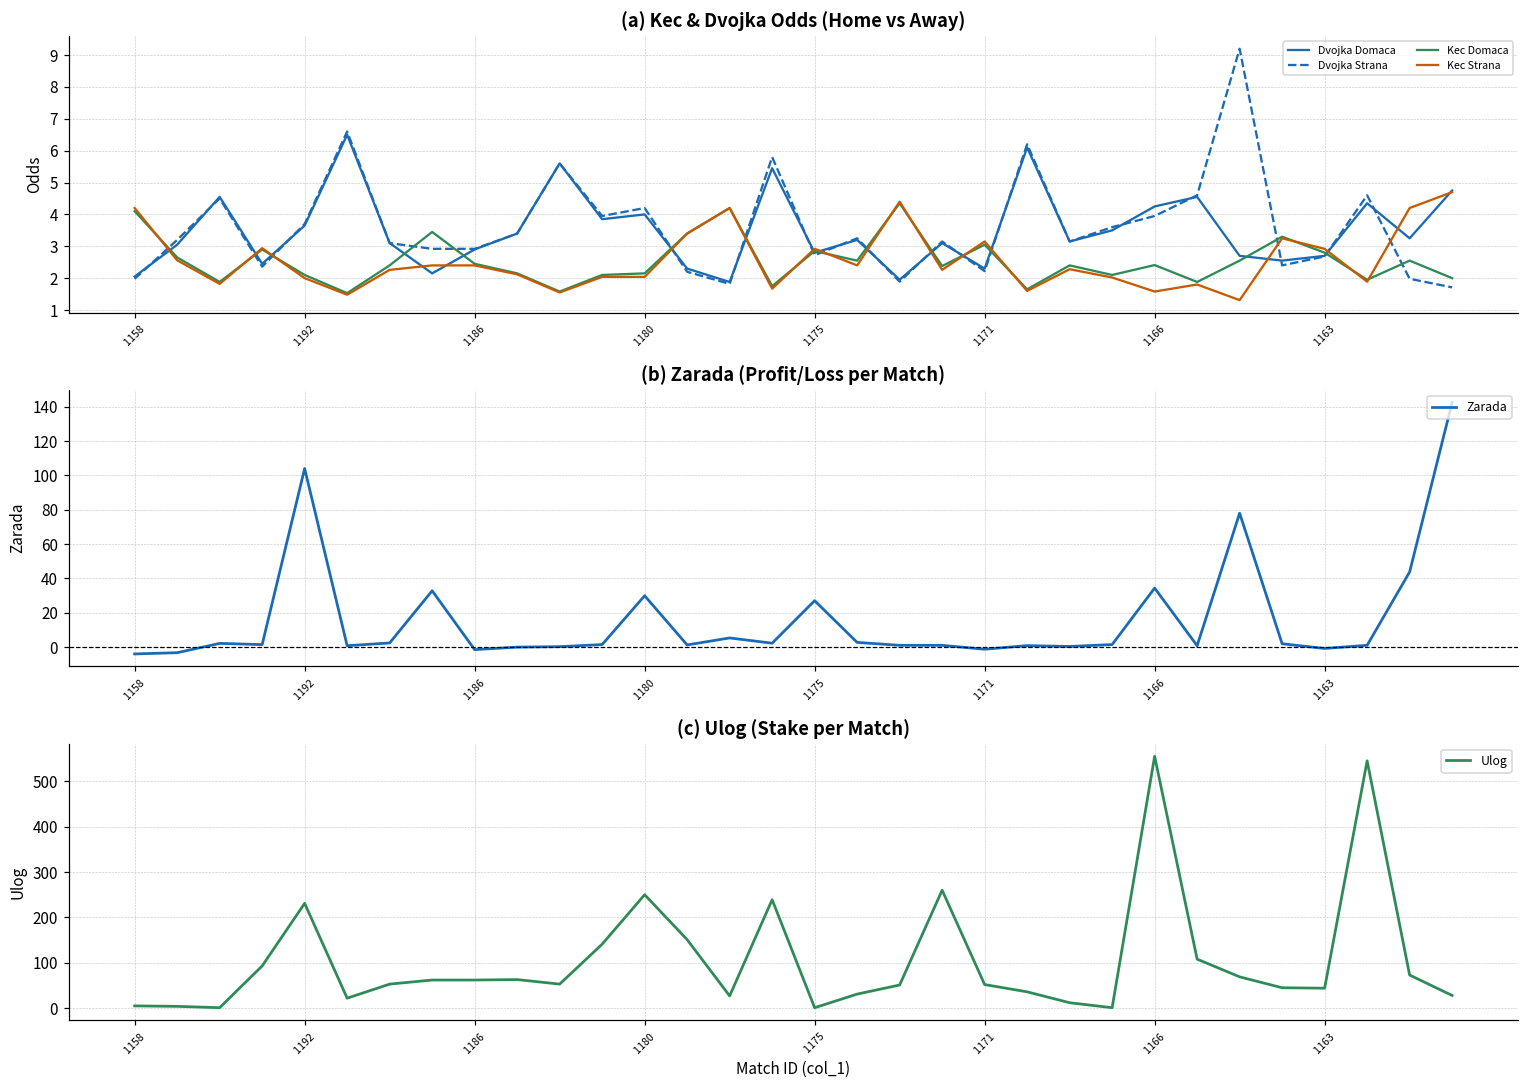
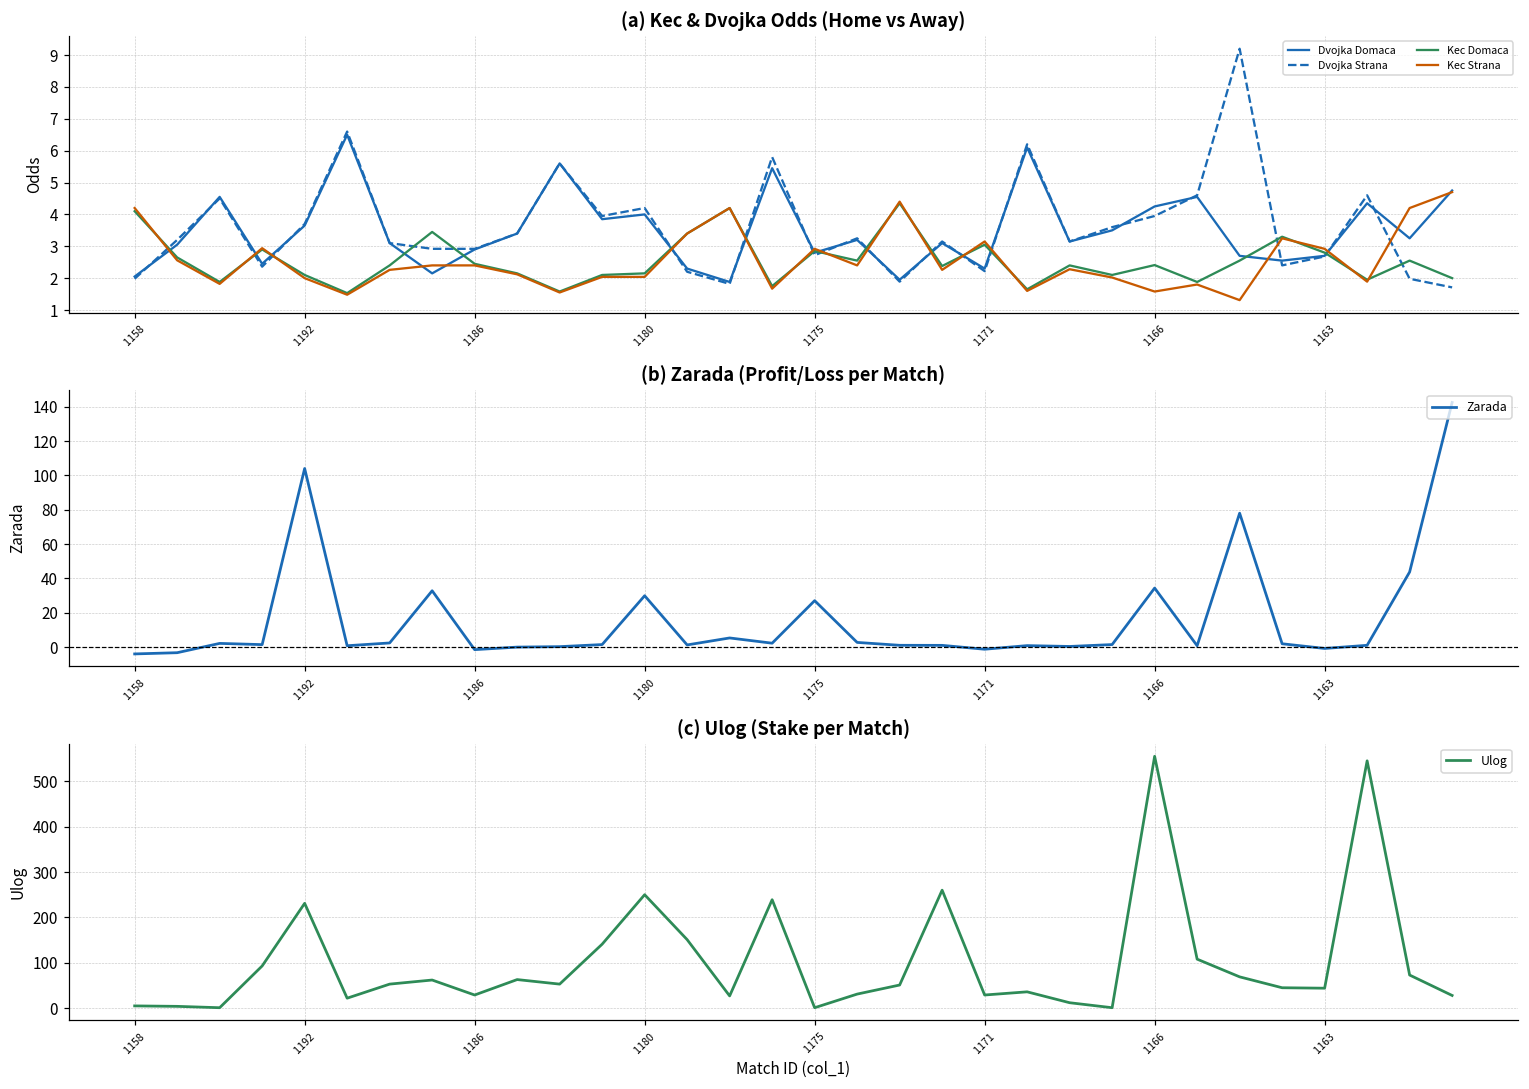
  {
    "(a) Kec & Dvojka Odds (Home vs Away)": {
      "Kec Domaca": {
        "1158": 4.1,
        "1192": 2.1,
        "1180": 2.2,
        "1171": 3.1,
        "1166": 2.4,
        "1163": 2.8
      },
      "Kec Strana": {
        "1158": 4.2,
        "1192": 2.0,
        "1180": 2.0,
        "1171": 3.2,
        "1166": 1.6,
        "1163": 2.9
      }
    },
    "(b) Zarada (Profit/Loss per Match)": {
      "1158": -4,
      "1192": 104,
      "1186": -1,
      "1180": 30,
      "1175": 27,
      "1171": -1,
      "1166": 34,
      "1163": -1
    },
    "(c) Ulog (Stake per Match)": {
      "1158": 10,
      "1192": 230,
-     "1186": 60,
+     "1186": 30,
      "1180": 250,
      "1175": 0,
-     "1171": 50,
+     "1171": 30,
      "1166": 560,
      "1163": 40
    }
  }
